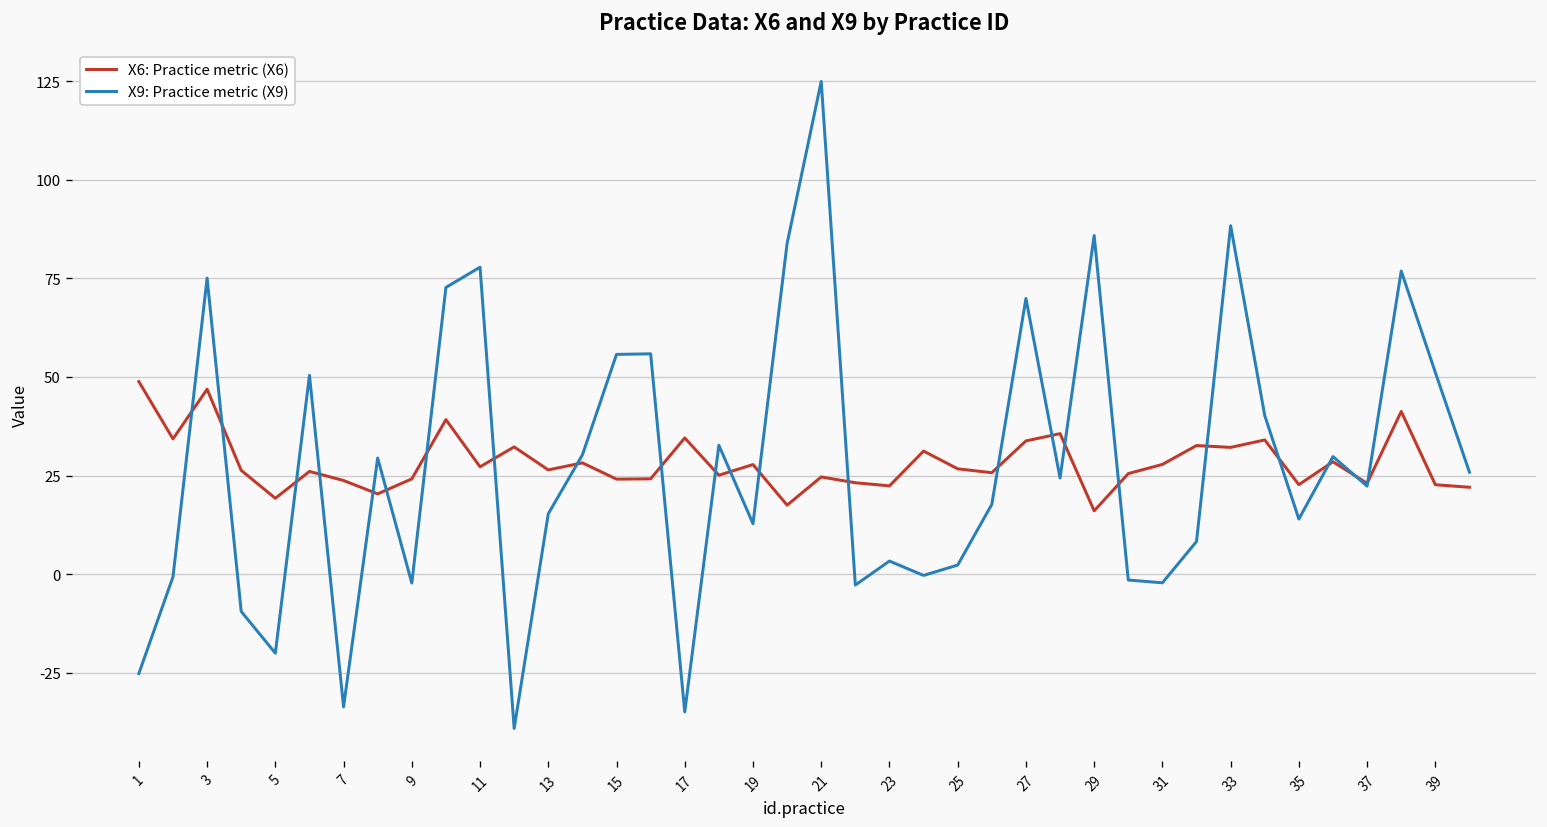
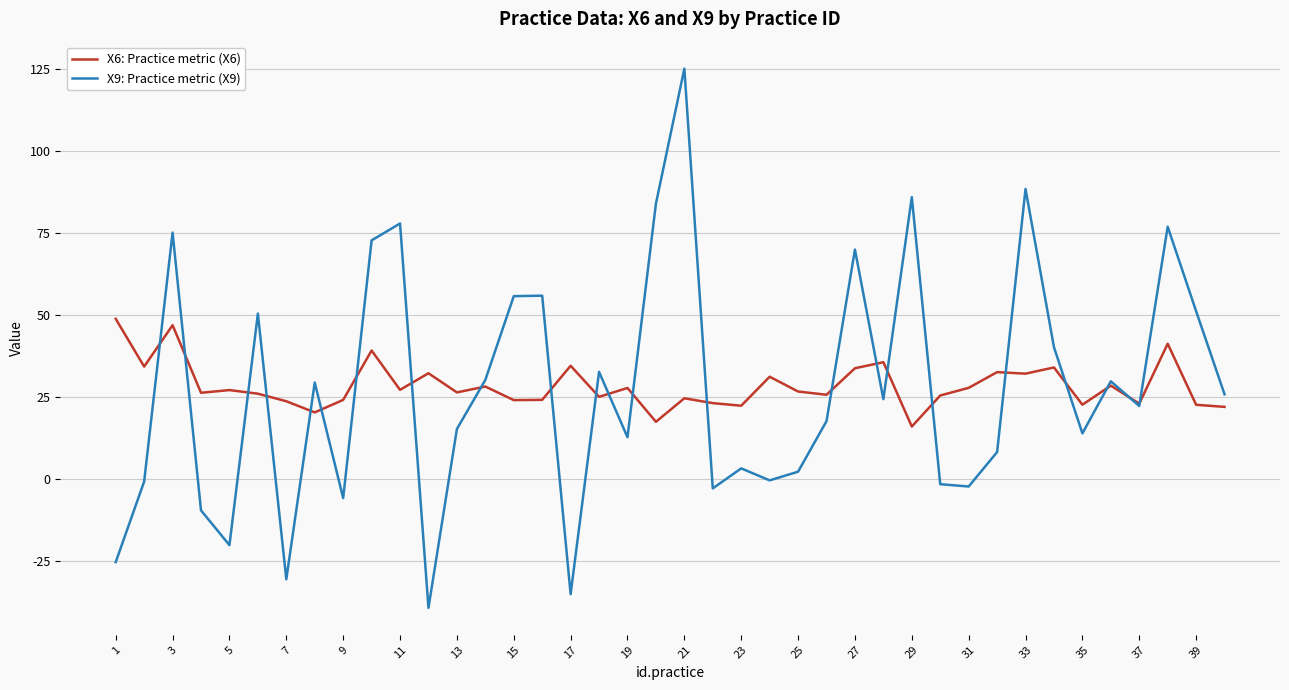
  {
    "X6: Practice metric (X6)": {
      "1": 49,
      "3": 47,
-     "5": 19,
+     "5": 27,
      "7": 24,
      "9": 24,
      "11": 27,
      "13": 26,
      "15": 24,
      "17": 35,
      "19": 28,
      "21": 25,
      "23": 22,
      "25": 27,
      "27": 34,
      "29": 16,
      "31": 28,
      "33": 32,
      "35": 23,
      "39": 23
    },
    "X9: Practice metric (X9)": {
      "1": -25,
      "3": 75,
      "5": -20,
-     "7": -34,
-     "9": -2,
+     "7": -30,
+     "9": -6,
      "11": 78,
      "13": 15,
      "15": 56,
      "17": -35,
      "19": 13,
      "21": 125,
      "23": 3,
      "25": 2,
      "27": 70,
      "29": 86,
      "31": -2,
      "33": 88,
      "35": 14,
      "39": 51
    }
  }
